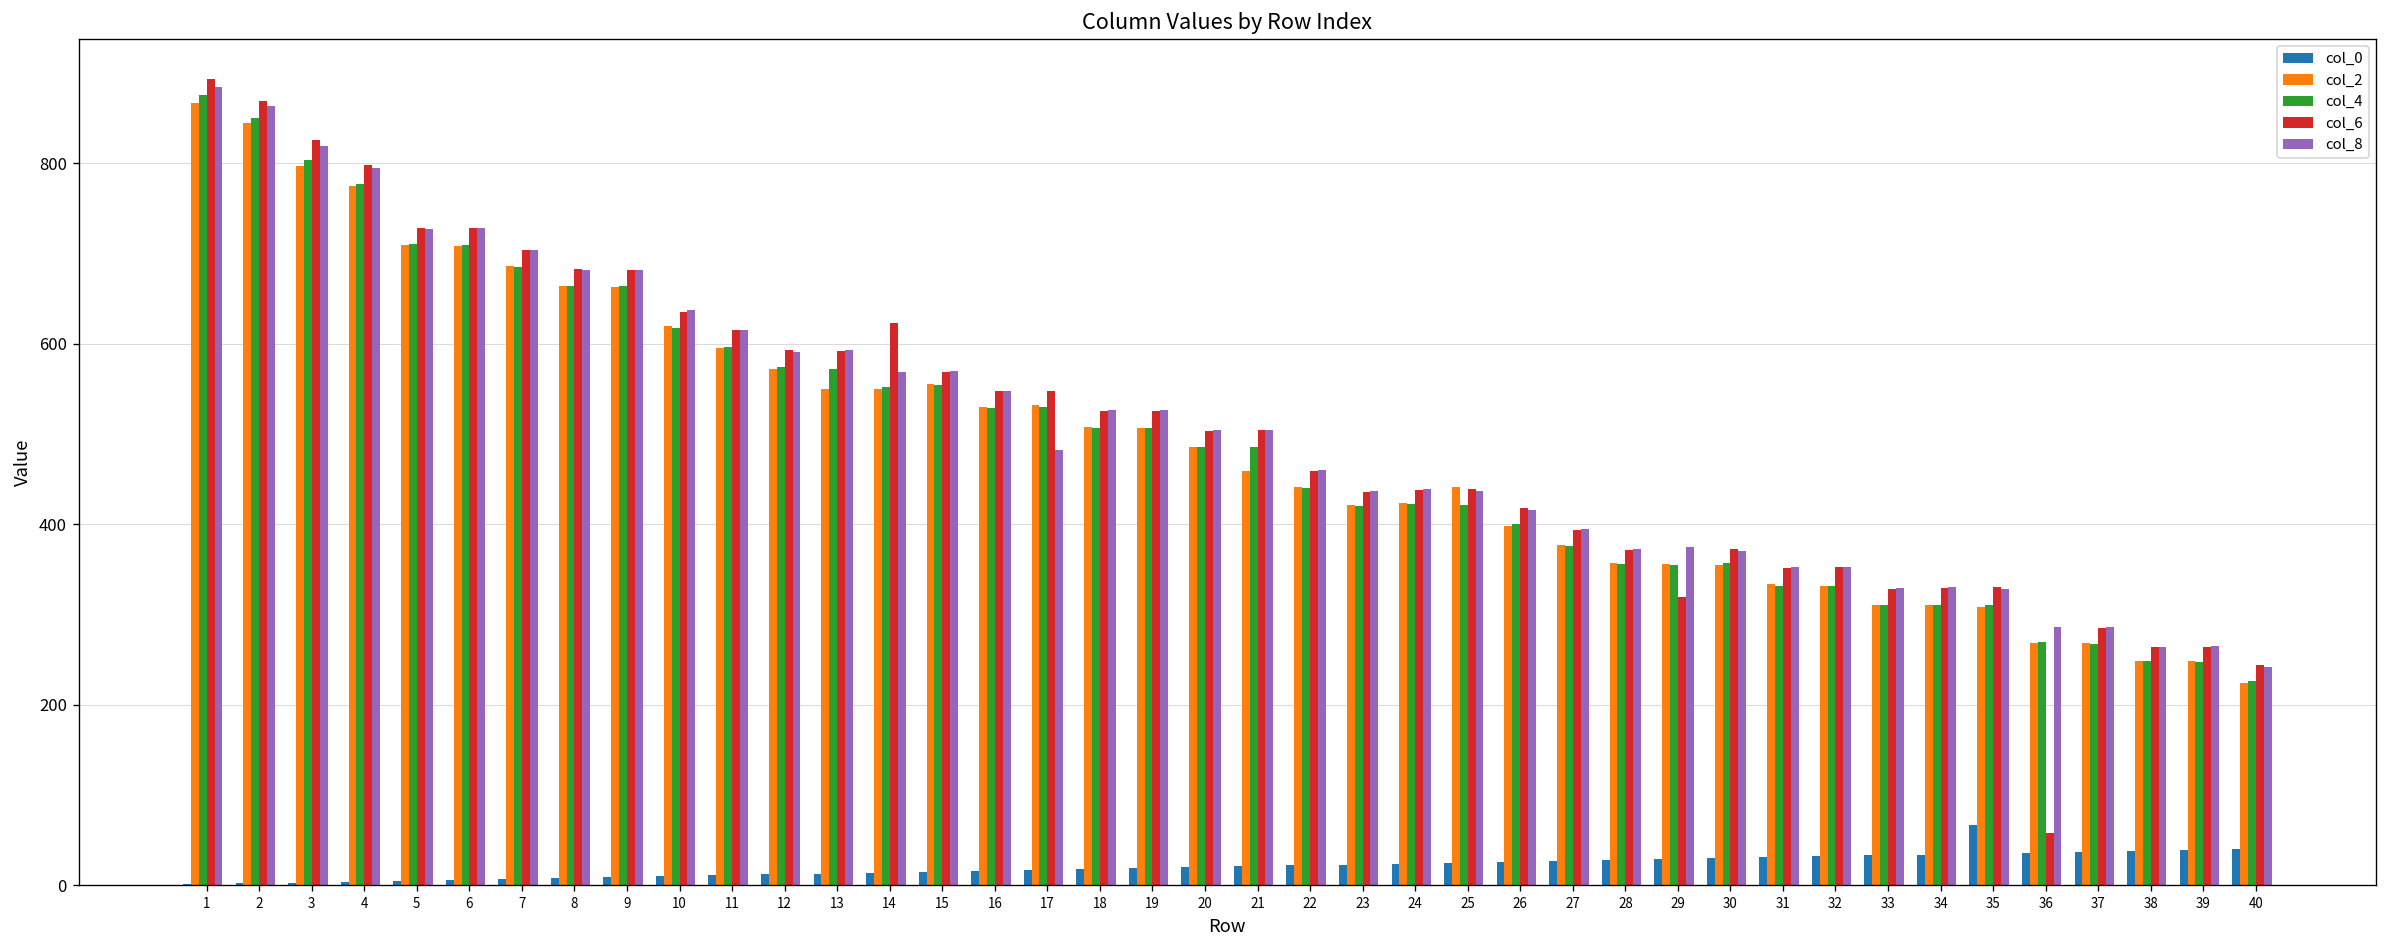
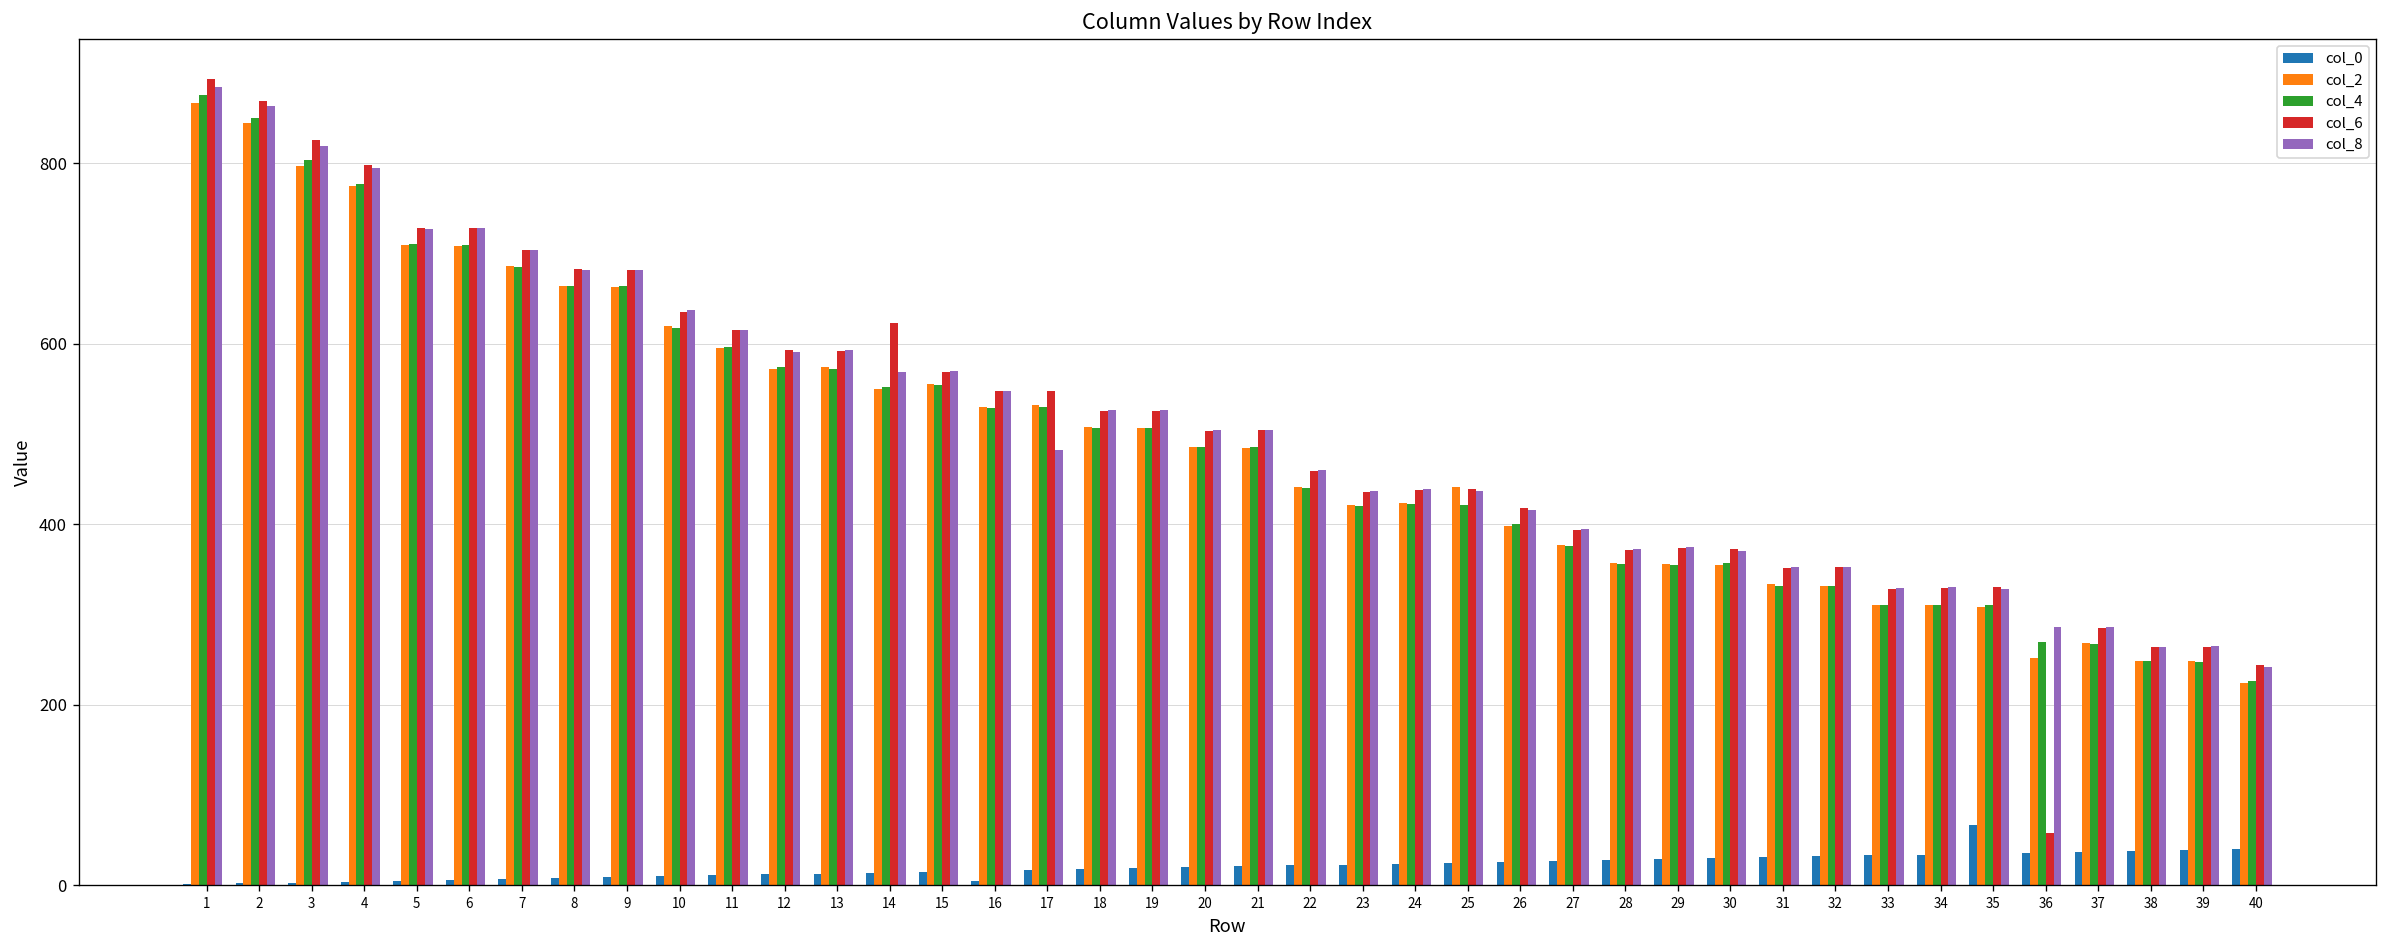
  {
    "col_0": {
      "4": 0,
      "5": 10,
      "6": 10,
      "7": 10,
      "8": 10,
      "9": 10,
      "10": 10,
      "11": 10,
      "12": 10,
      "13": 10,
      "14": 10,
      "15": 20,
-     "16": 20,
+     "16": 10,
      "17": 20,
      "18": 20,
      "19": 20,
      "20": 20,
      "21": 20,
      "22": 20,
      "23": 20,
      "24": 20,
      "25": 30,
      "26": 30,
      "27": 30,
      "28": 30,
      "29": 30,
      "30": 30,
      "31": 30,
      "32": 30,
      "33": 30,
      "34": 30,
      "35": 70,
      "36": 40,
      "37": 40,
      "38": 40,
      "39": 40,
      "40": 40
    },
    "col_2": {
      "1": 870,
      "2": 840,
      "3": 800,
      "4": 780,
      "5": 710,
      "6": 710,
      "7": 690,
      "8": 660,
      "9": 660,
      "10": 620,
      "11": 600,
      "12": 570,
-     "13": 550,
+     "13": 570,
      "14": 550,
      "15": 560,
      "16": 530,
      "17": 530,
      "18": 510,
      "19": 510,
      "20": 490,
-     "21": 460,
+     "21": 480,
      "22": 440,
      "23": 420,
      "24": 420,
      "25": 440,
      "26": 400,
      "27": 380,
      "28": 360,
      "29": 360,
      "30": 360,
      "31": 330,
      "32": 330,
      "33": 310,
      "34": 310,
      "35": 310,
-     "36": 270,
+     "36": 250,
      "37": 270,
      "38": 250,
      "39": 250,
      "40": 220
    },
    "col_4": {
      "1": 880,
      "2": 850,
      "3": 800,
      "4": 780,
      "5": 710,
      "6": 710,
      "7": 690,
      "8": 660,
      "9": 660,
      "10": 620,
      "11": 600,
      "12": 570,
      "13": 570,
      "14": 550,
      "15": 550,
      "16": 530,
      "17": 530,
      "18": 510,
      "19": 510,
      "20": 490,
      "21": 490,
      "22": 440,
      "23": 420,
      "24": 420,
      "25": 420,
      "26": 400,
      "27": 380,
      "28": 360,
      "29": 360,
      "30": 360,
      "31": 330,
      "32": 330,
      "33": 310,
      "34": 310,
      "35": 310,
      "36": 270,
      "37": 270,
      "38": 250,
      "39": 250,
      "40": 230
    },
    "col_6": {
      "1": 890,
      "2": 870,
      "3": 830,
      "4": 800,
      "5": 730,
      "6": 730,
      "7": 700,
      "8": 680,
      "9": 680,
      "10": 640,
      "11": 620,
      "12": 590,
      "13": 590,
      "14": 620,
      "15": 570,
      "16": 550,
      "17": 550,
      "18": 530,
      "19": 530,
      "20": 500,
      "21": 500,
      "22": 460,
      "23": 440,
      "24": 440,
      "25": 440,
      "26": 420,
      "27": 390,
      "28": 370,
-     "29": 320,
+     "29": 370,
      "30": 370,
      "31": 350,
      "32": 350,
      "33": 330,
      "34": 330,
      "35": 330,
      "36": 60,
      "37": 290,
      "38": 260,
      "39": 260,
      "40": 240
    },
    "col_8": {
      "1": 880,
      "2": 860,
      "3": 820,
      "4": 800,
      "5": 730,
      "6": 730,
      "7": 700,
      "8": 680,
      "9": 680,
      "10": 640,
      "11": 620,
      "12": 590,
      "13": 590,
      "14": 570,
      "15": 570,
      "16": 550,
      "17": 480,
      "18": 530,
      "19": 530,
      "20": 500,
      "21": 500,
      "22": 460,
      "23": 440,
      "24": 440,
      "25": 440,
      "26": 420,
      "27": 400,
      "28": 370,
      "29": 380,
      "30": 370,
      "31": 350,
      "32": 350,
      "33": 330,
      "34": 330,
      "35": 330,
      "36": 290,
      "37": 290,
      "38": 260,
      "39": 270,
      "40": 240
    }
  }
